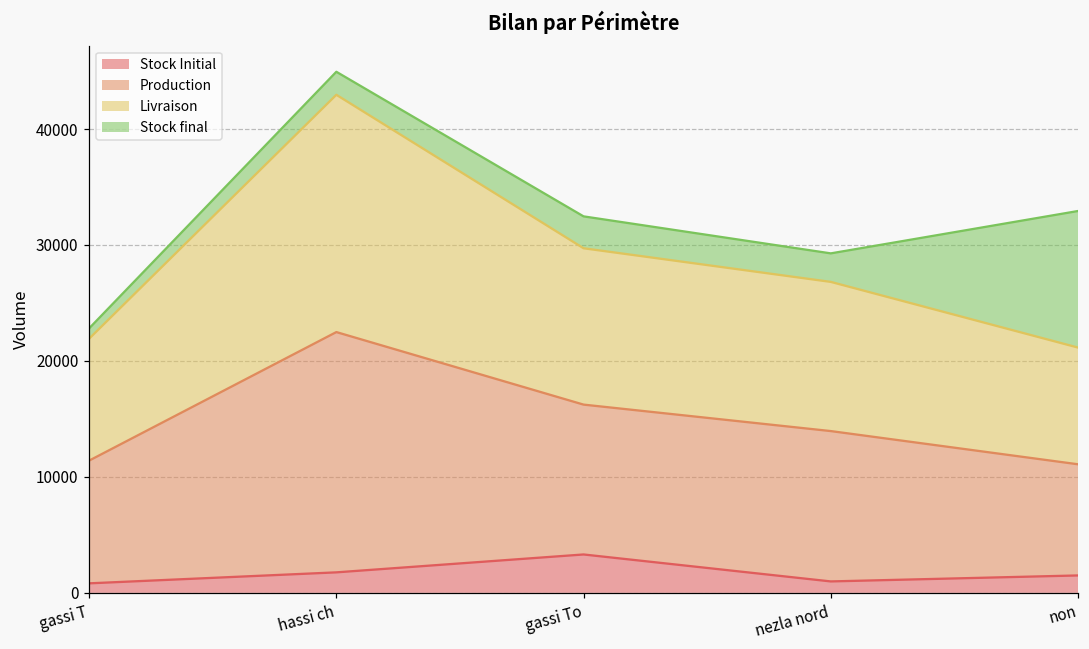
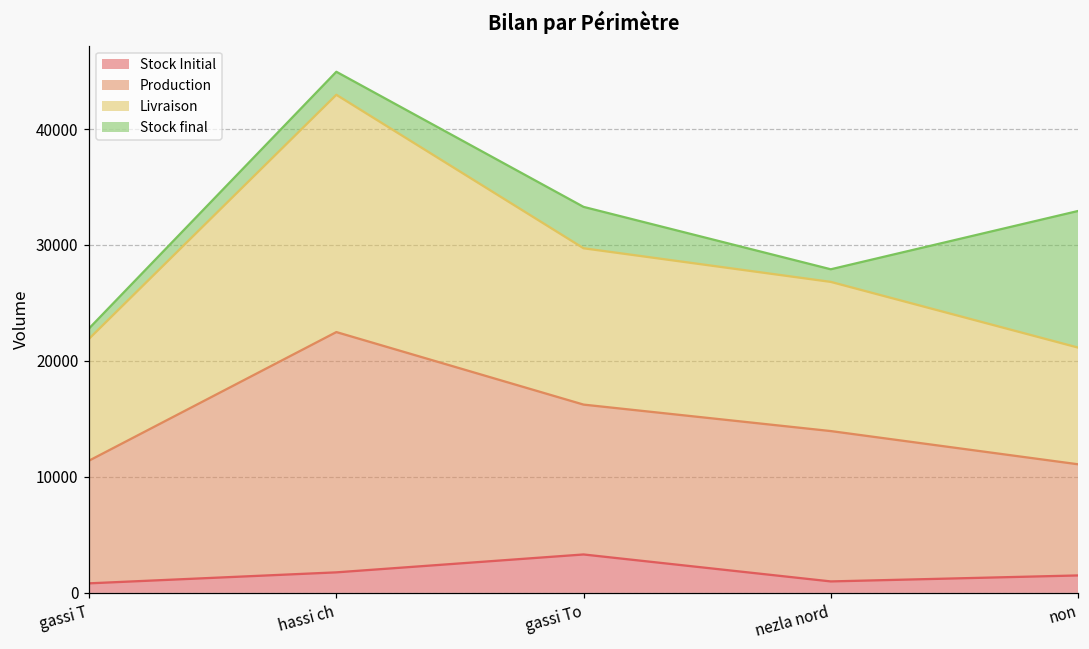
  {
    "Stock final": {
      "gassi T": 900,
      "hassi ch": 2000,
-     "gassi To": 2700,
-     "nezla nord": 2500,
+     "gassi To": 3600,
+     "nezla nord": 1100,
      "non": 11800
    }
  }
